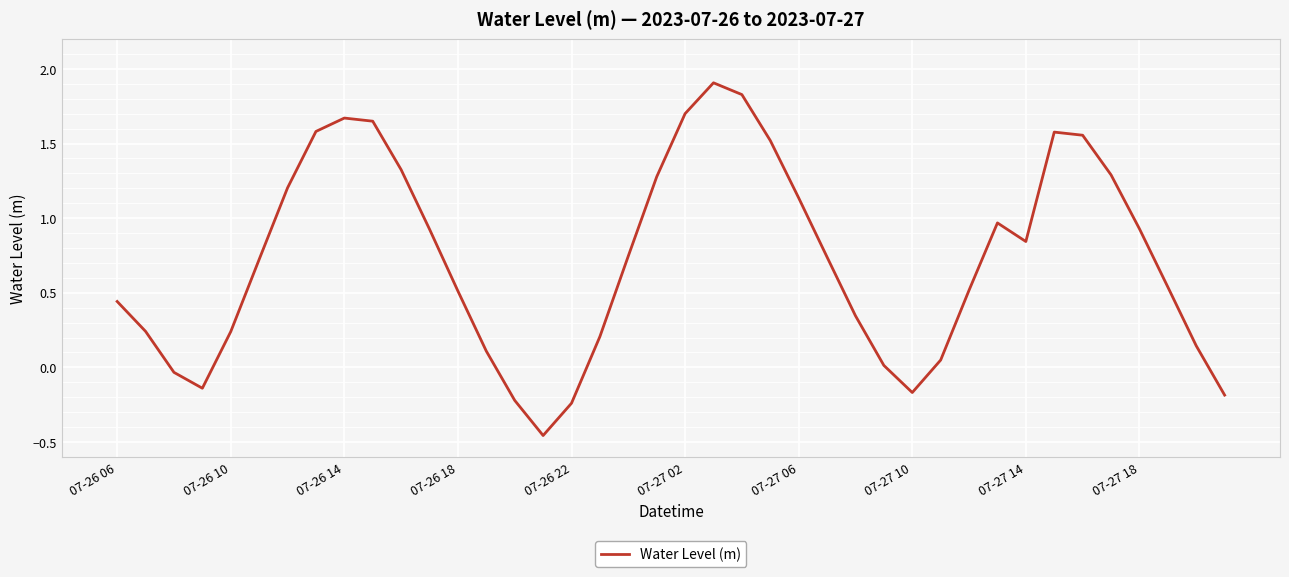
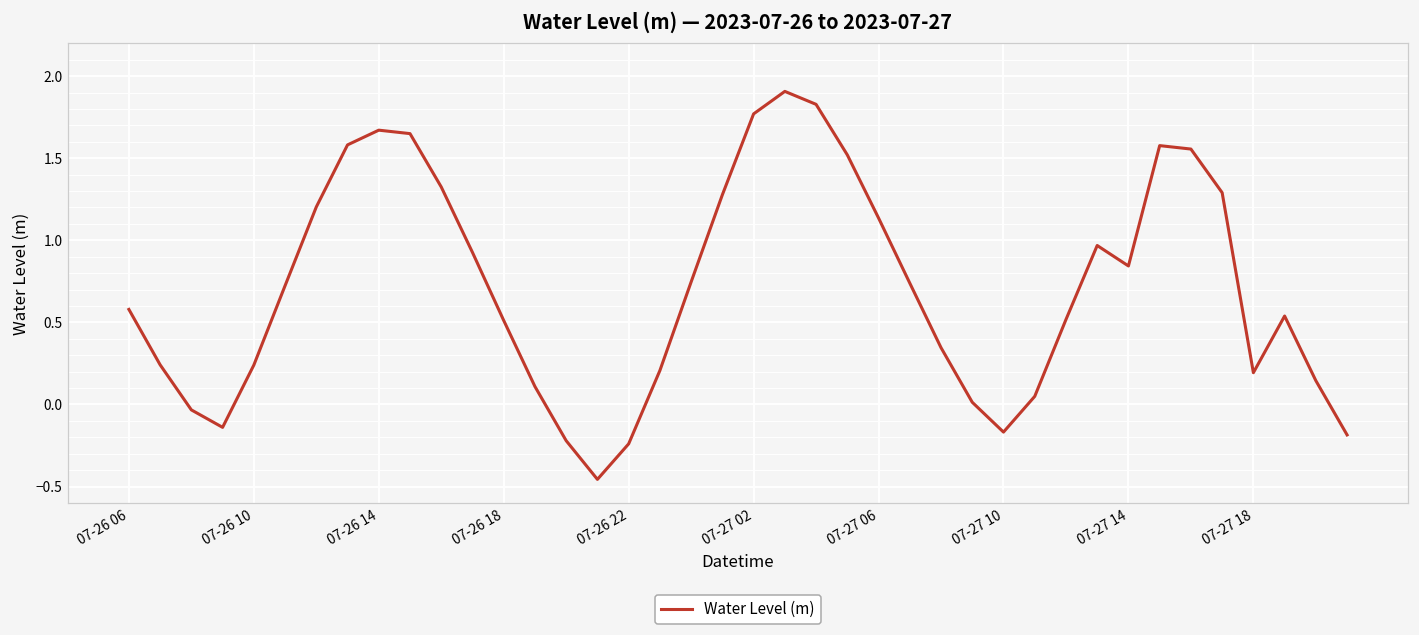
  {
-   "07-26 06": 0.44,
+   "07-26 06": 0.58,
    "07-26 10": 0.24,
    "07-26 14": 1.67,
    "07-26 18": 0.51,
    "07-26 22": -0.24,
-   "07-27 02": 1.70,
+   "07-27 02": 1.77,
    "07-27 06": 1.14,
    "07-27 10": -0.17,
    "07-27 14": 0.84,
-   "07-27 18": 0.93
+   "07-27 18": 0.19
  }
